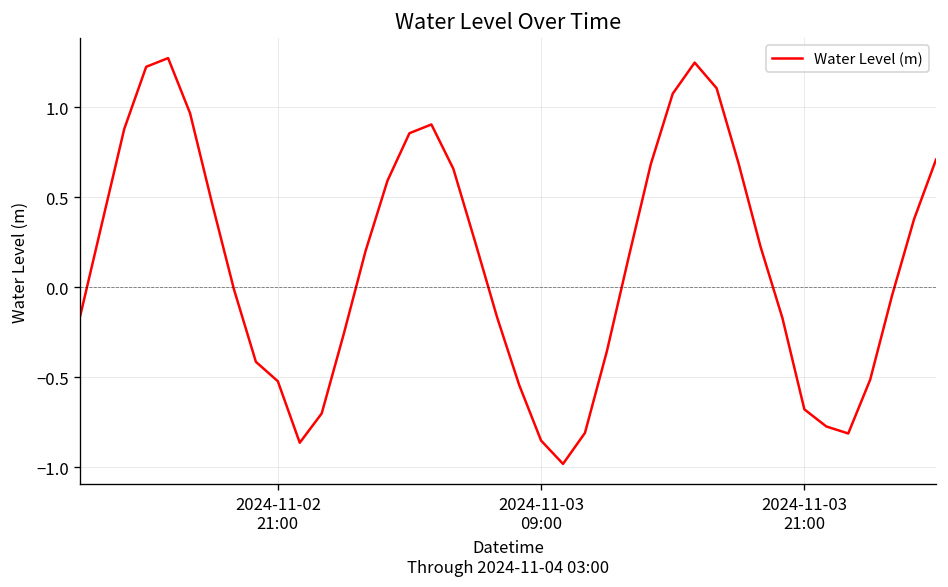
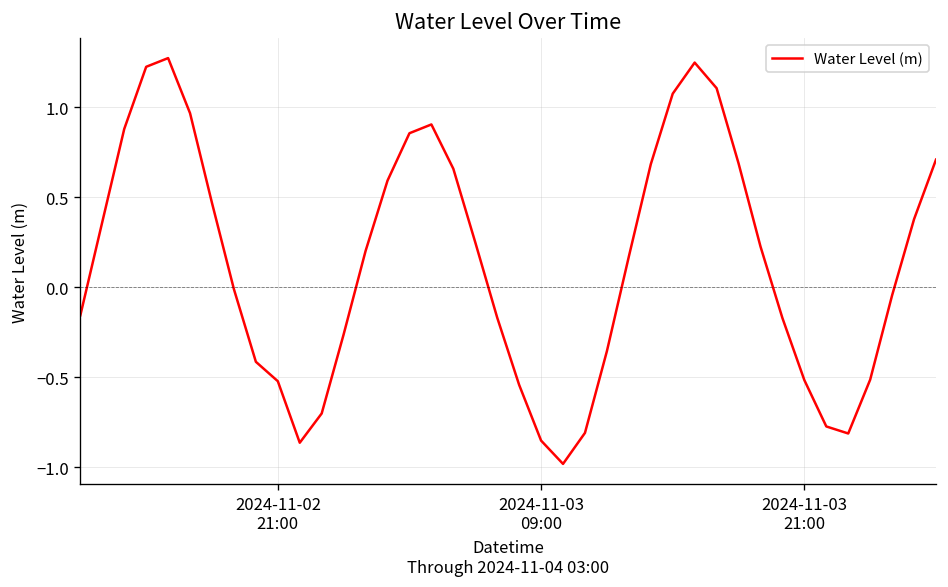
  {
    "2024-11-02 21:00": -0.52,
    "2024-11-03 09:00": -0.85,
-   "2024-11-03 21:00": -0.68
+   "2024-11-03 21:00": -0.52
  }
